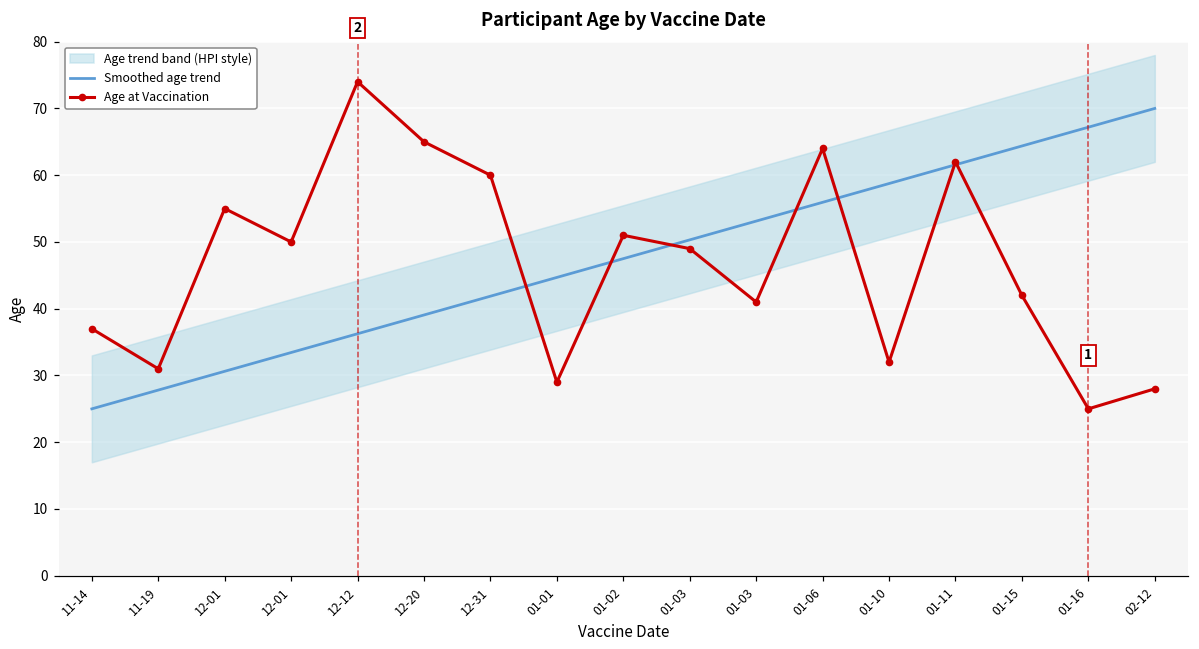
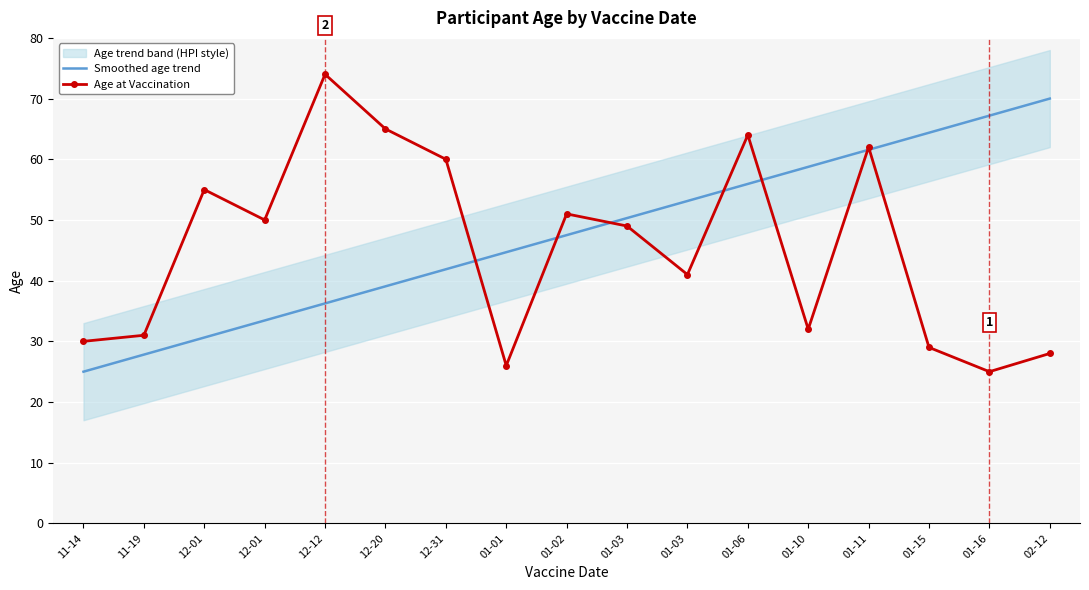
  {
    "Smoothed age trend": {
      "11-14": 25,
      "11-19": 28,
      "12-12": 36,
      "12-20": 39,
      "12-31": 42,
      "01-01": 45,
      "01-02": 48,
      "01-06": 56,
      "01-10": 59,
      "01-11": 62,
      "01-15": 64,
      "01-16": 67,
      "02-12": 70
    },
    "Age at Vaccination": {
-     "11-14": 37,
+     "11-14": 30,
      "11-19": 31,
      "12-12": 74,
      "12-20": 65,
      "12-31": 60,
-     "01-01": 29,
+     "01-01": 26,
      "01-02": 51,
      "01-10": 32,
      "01-11": 62,
-     "01-15": 42,
+     "01-15": 29,
      "01-16": 25,
      "02-12": 28
    }
  }
